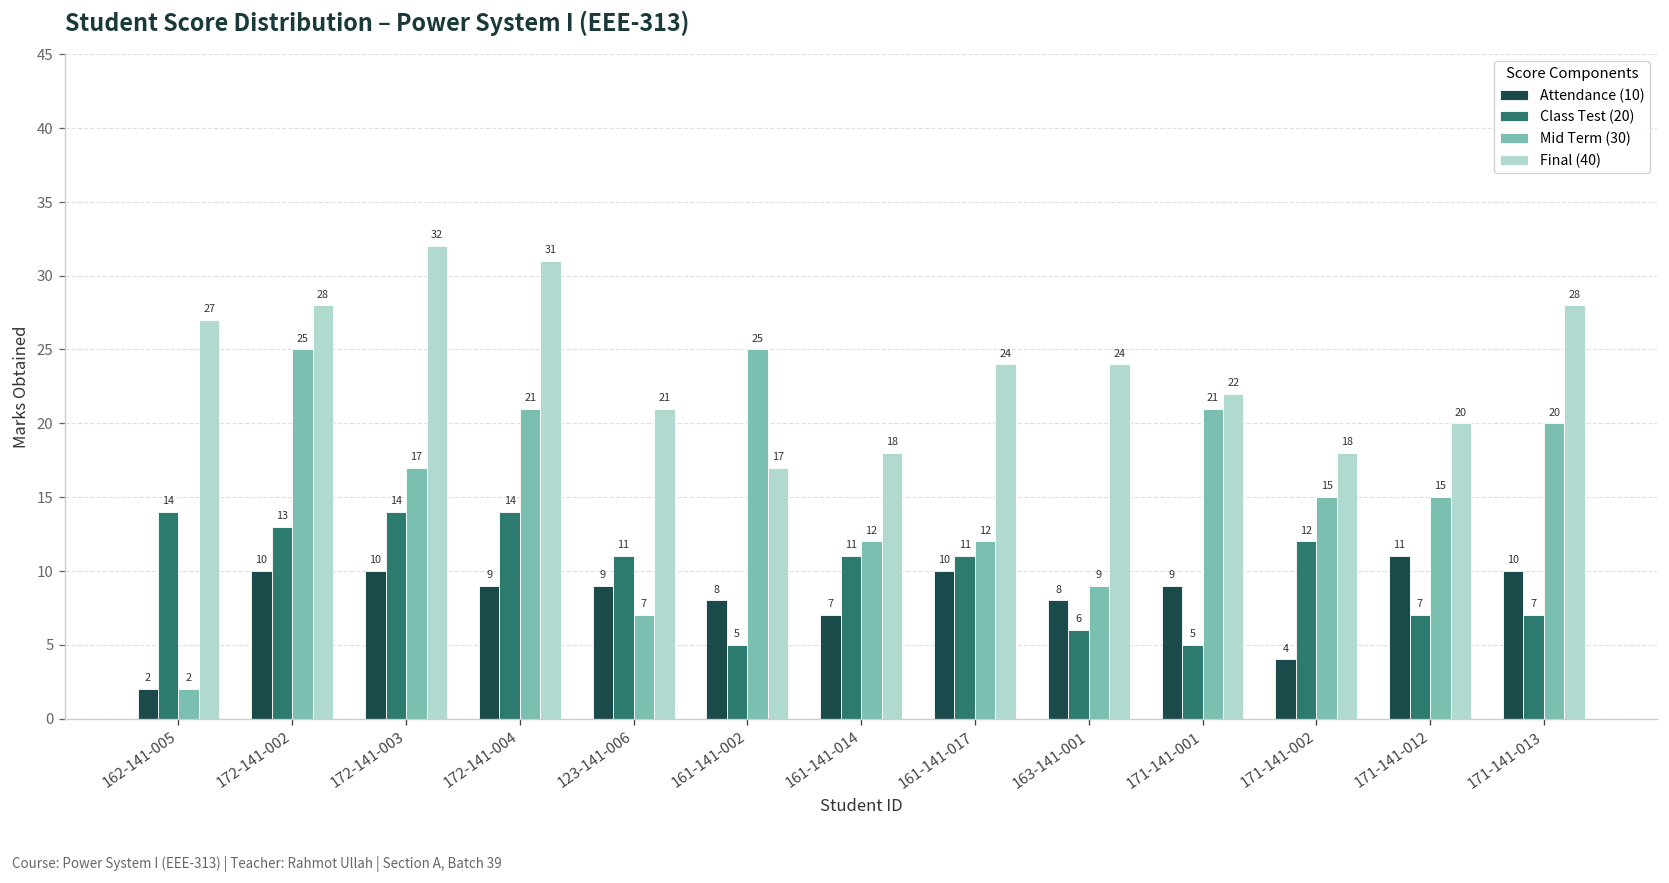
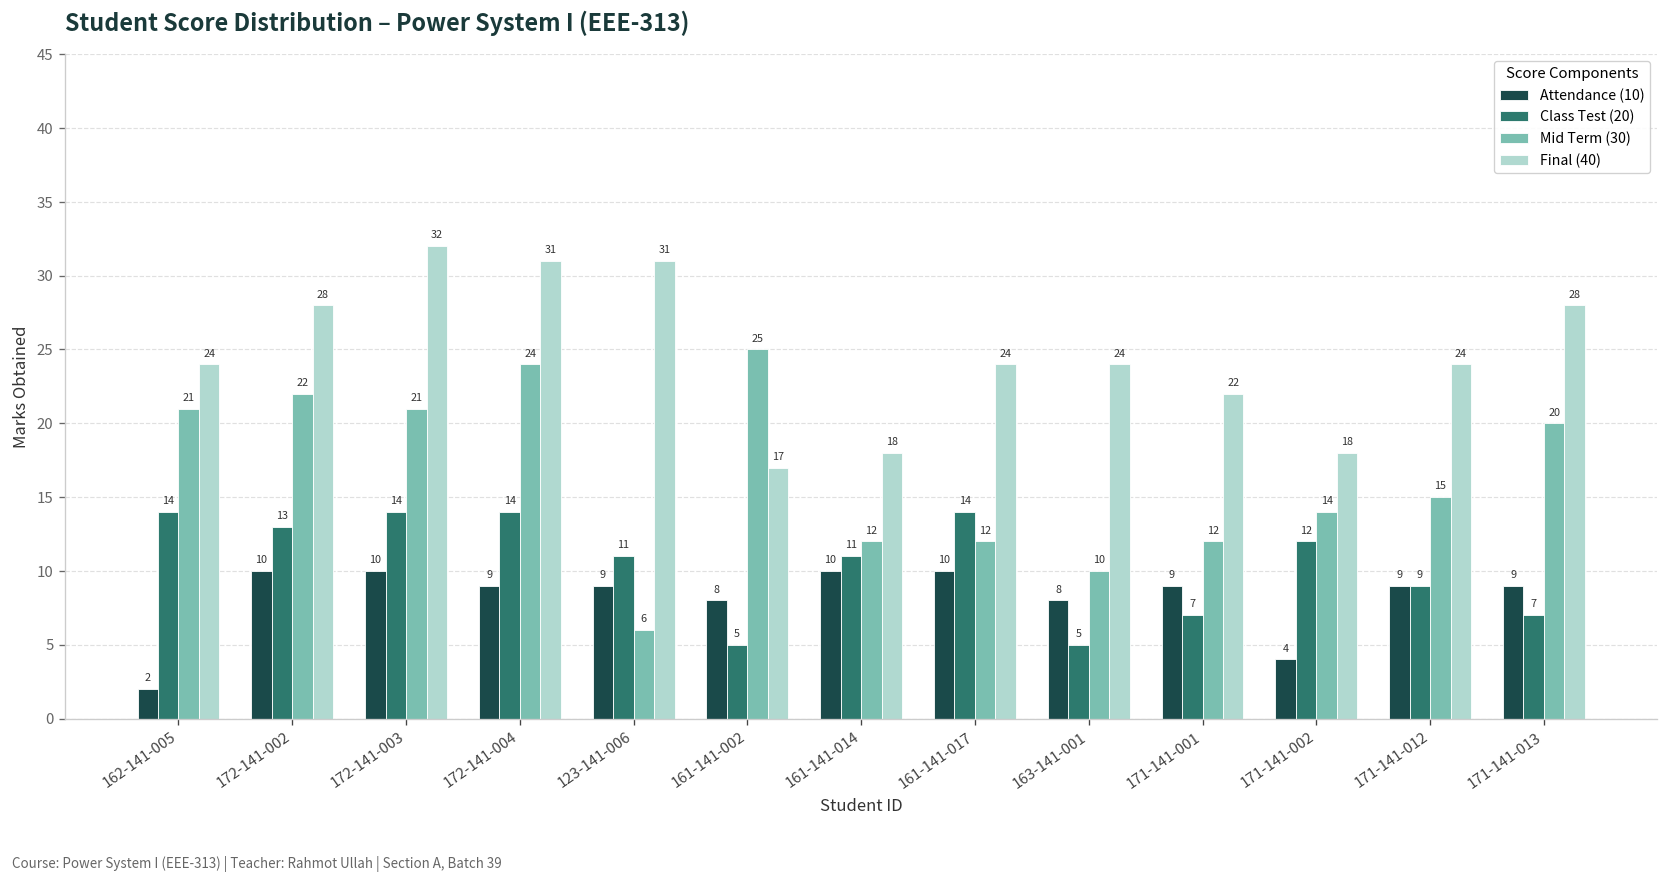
  {
    "Attendance (10)": {
      "162-141-005": 2,
      "172-141-002": 10,
      "172-141-003": 10,
      "172-141-004": 9,
      "123-141-006": 9,
      "161-141-002": 8,
-     "161-141-014": 7,
+     "161-141-014": 10,
      "161-141-017": 10,
      "163-141-001": 8,
      "171-141-001": 9,
      "171-141-002": 4,
-     "171-141-012": 11,
-     "171-141-013": 10
+     "171-141-012": 9,
+     "171-141-013": 9
    },
    "Class Test (20)": {
      "162-141-005": 14,
      "172-141-002": 13,
      "172-141-003": 14,
      "172-141-004": 14,
      "123-141-006": 11,
      "161-141-002": 5,
      "161-141-014": 11,
-     "161-141-017": 11,
-     "163-141-001": 6,
-     "171-141-001": 5,
+     "161-141-017": 14,
+     "163-141-001": 5,
+     "171-141-001": 7,
      "171-141-002": 12,
-     "171-141-012": 7,
+     "171-141-012": 9,
      "171-141-013": 7
    },
    "Mid Term (30)": {
-     "162-141-005": 2,
-     "172-141-002": 25,
-     "172-141-003": 17,
-     "172-141-004": 21,
-     "123-141-006": 7,
+     "162-141-005": 21,
+     "172-141-002": 22,
+     "172-141-003": 21,
+     "172-141-004": 24,
+     "123-141-006": 6,
      "161-141-002": 25,
      "161-141-014": 12,
      "161-141-017": 12,
-     "163-141-001": 9,
-     "171-141-001": 21,
-     "171-141-002": 15,
+     "163-141-001": 10,
+     "171-141-001": 12,
+     "171-141-002": 14,
      "171-141-012": 15,
      "171-141-013": 20
    },
    "Final (40)": {
-     "162-141-005": 27,
+     "162-141-005": 24,
      "172-141-002": 28,
      "172-141-003": 32,
      "172-141-004": 31,
-     "123-141-006": 21,
+     "123-141-006": 31,
      "161-141-002": 17,
      "161-141-014": 18,
      "161-141-017": 24,
      "163-141-001": 24,
      "171-141-001": 22,
      "171-141-002": 18,
-     "171-141-012": 20,
+     "171-141-012": 24,
      "171-141-013": 28
    }
  }
